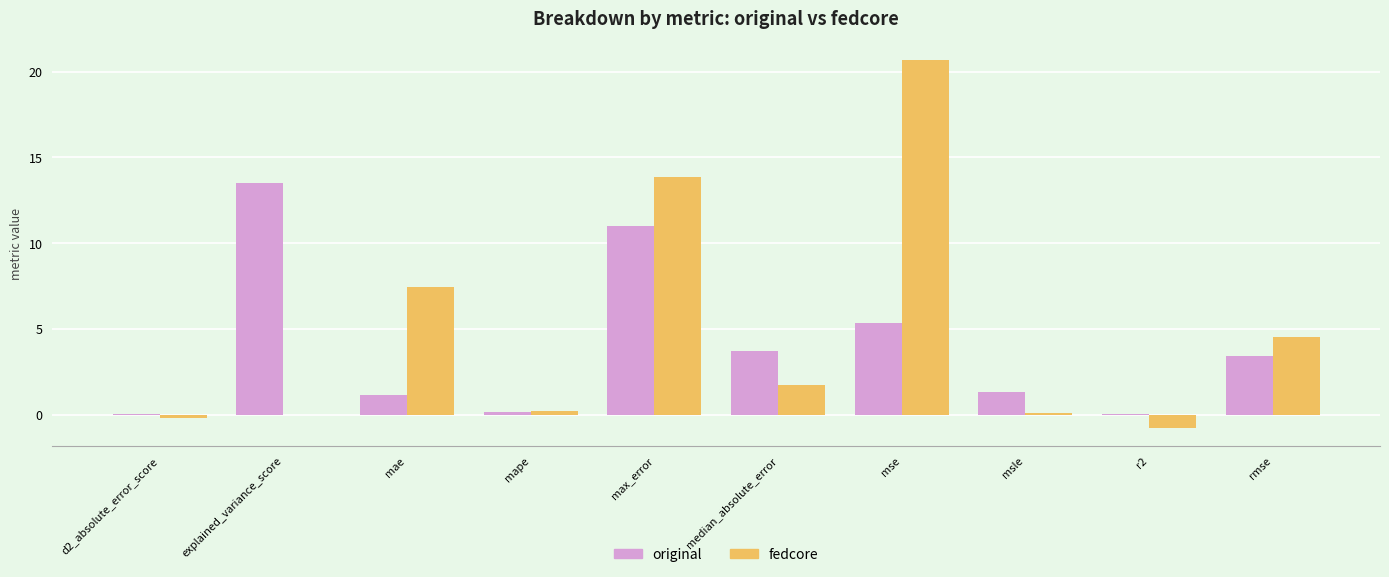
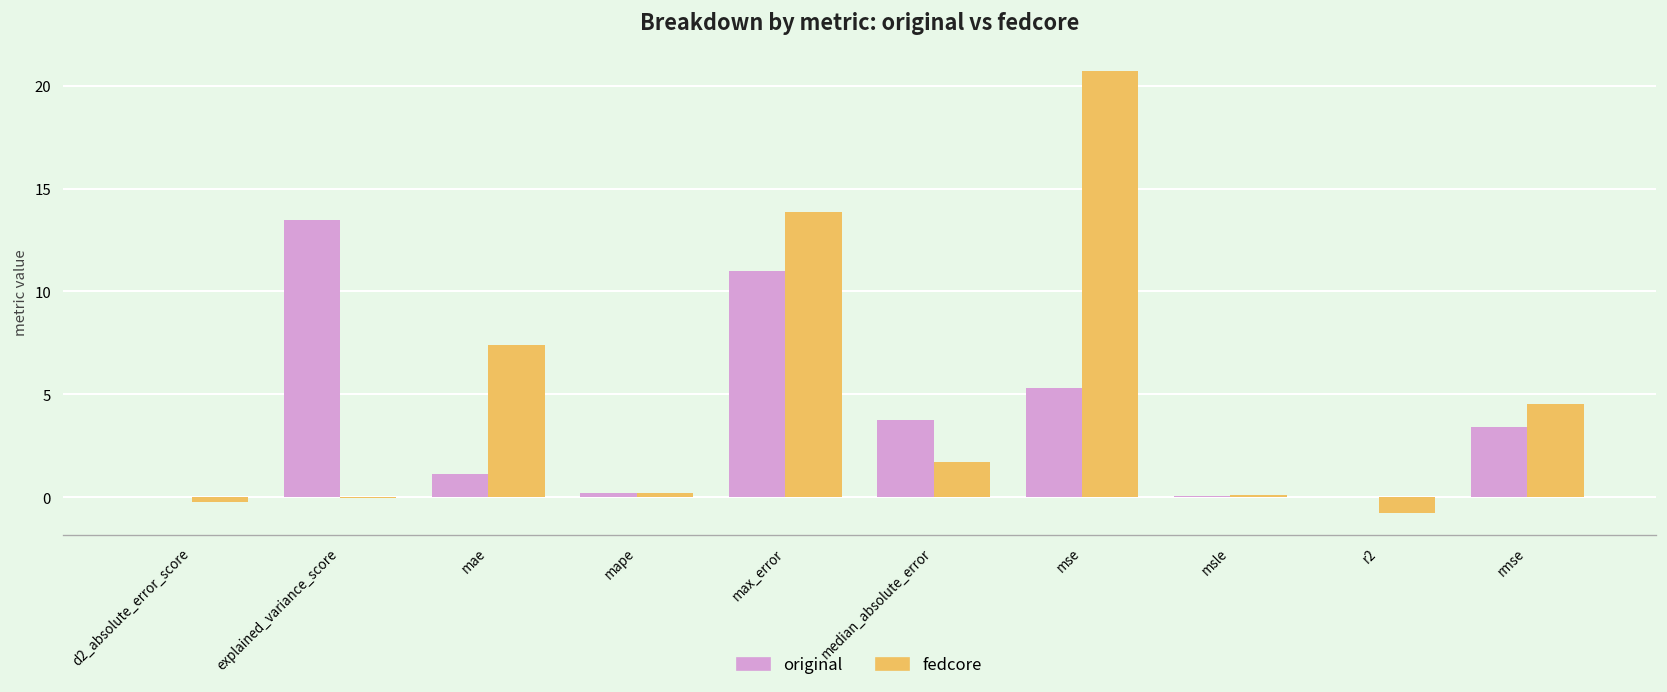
  {
    "original": {
      "explained_variance_score": 13.5,
      "mae": 1.1,
      "mape": 0.2,
      "max_error": 11.0,
      "median_absolute_error": 3.7,
      "mse": 5.3,
-     "msle": 1.3,
+     "msle": 0.0,
      "rmse": 3.4
    },
    "fedcore": {
      "d2_absolute_error_score": -0.2,
      "mae": 7.4,
      "mape": 0.2,
      "max_error": 13.9,
      "median_absolute_error": 1.7,
      "mse": 20.7,
      "r2": -0.8,
      "rmse": 4.6
    }
  }
